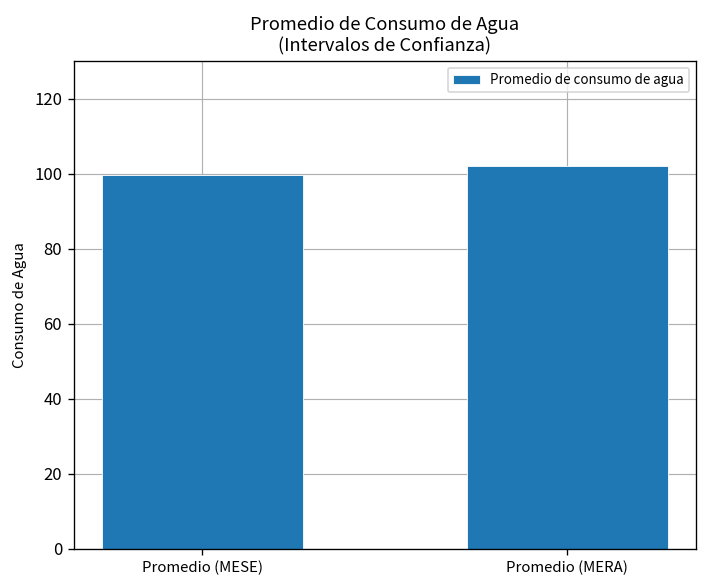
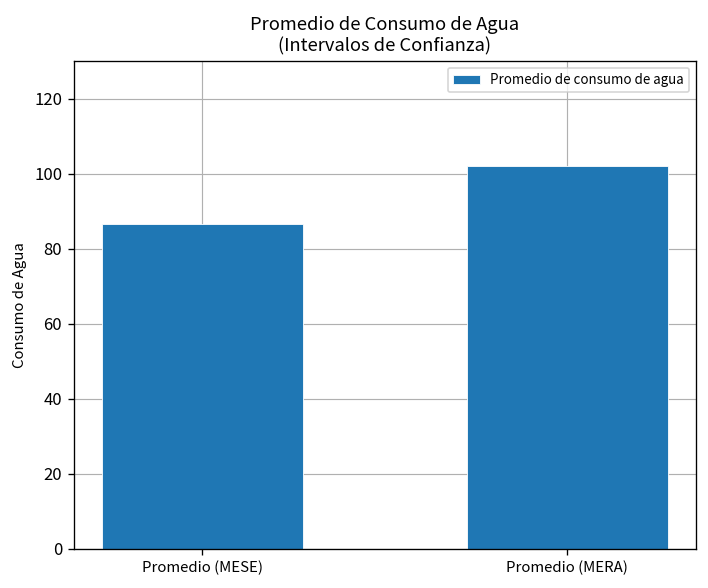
  {
-   "Promedio (MESE)": 100,
+   "Promedio (MESE)": 87,
    "Promedio (MERA)": 102
  }
